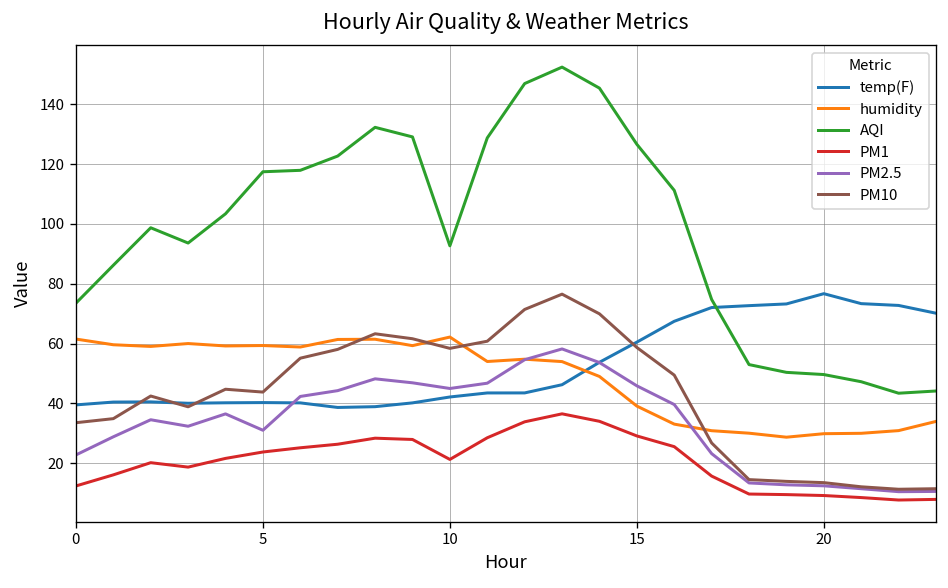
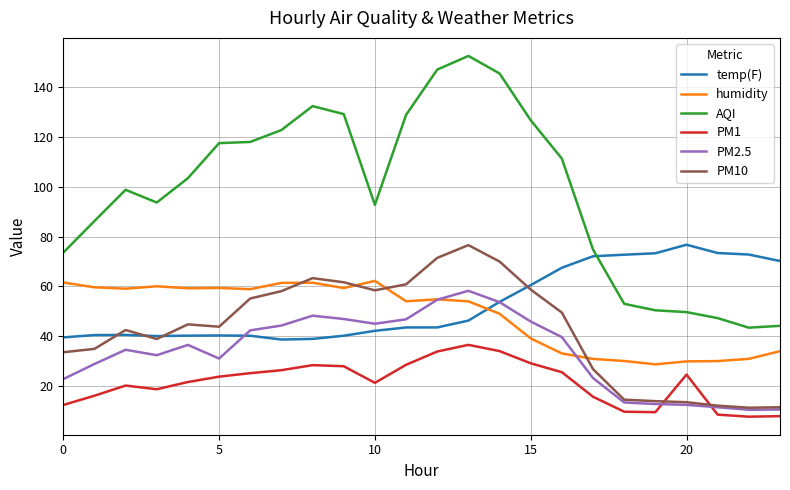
  {
    "temp(F)": {
      "0": 40,
      "5": 40,
      "10": 42,
      "15": 61,
      "20": 77
    },
    "humidity": {
      "0": 62,
      "5": 59,
      "10": 62,
      "15": 39,
      "20": 30
    },
    "AQI": {
      "0": 74,
      "5": 117,
      "10": 93,
      "15": 127,
      "20": 50
    },
    "PM1": {
      "0": 12,
      "5": 24,
      "10": 21,
      "15": 29,
-     "20": 9
+     "20": 25
    },
    "PM2.5": {
      "0": 23,
      "5": 31,
      "10": 45,
      "15": 46,
      "20": 12
    },
    "PM10": {
      "0": 34,
      "5": 44,
      "10": 58,
      "15": 59,
      "20": 14
    }
  }
